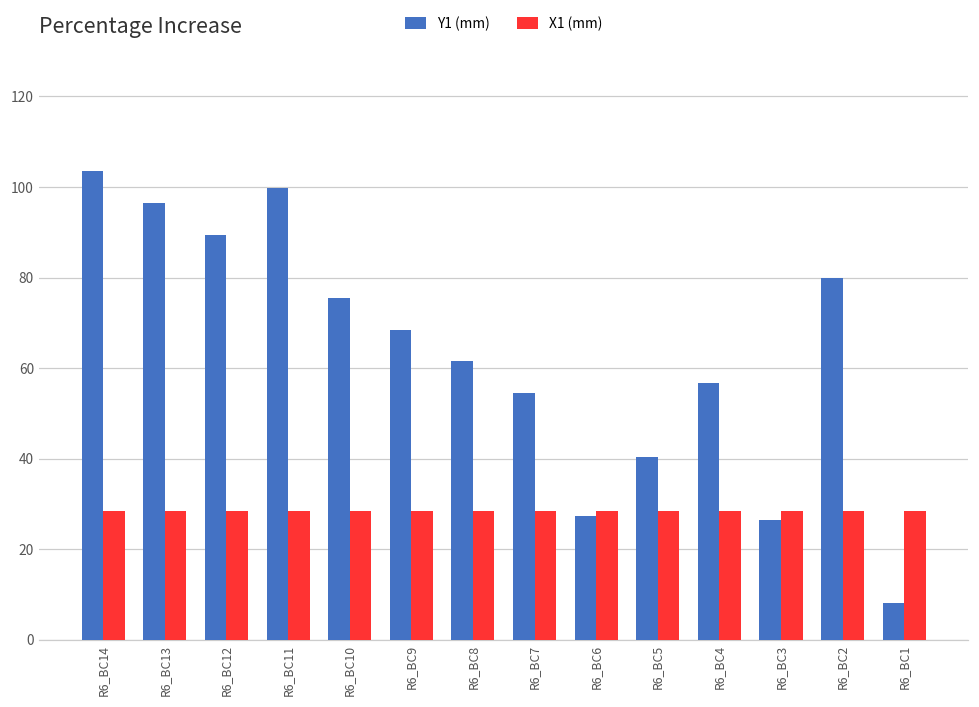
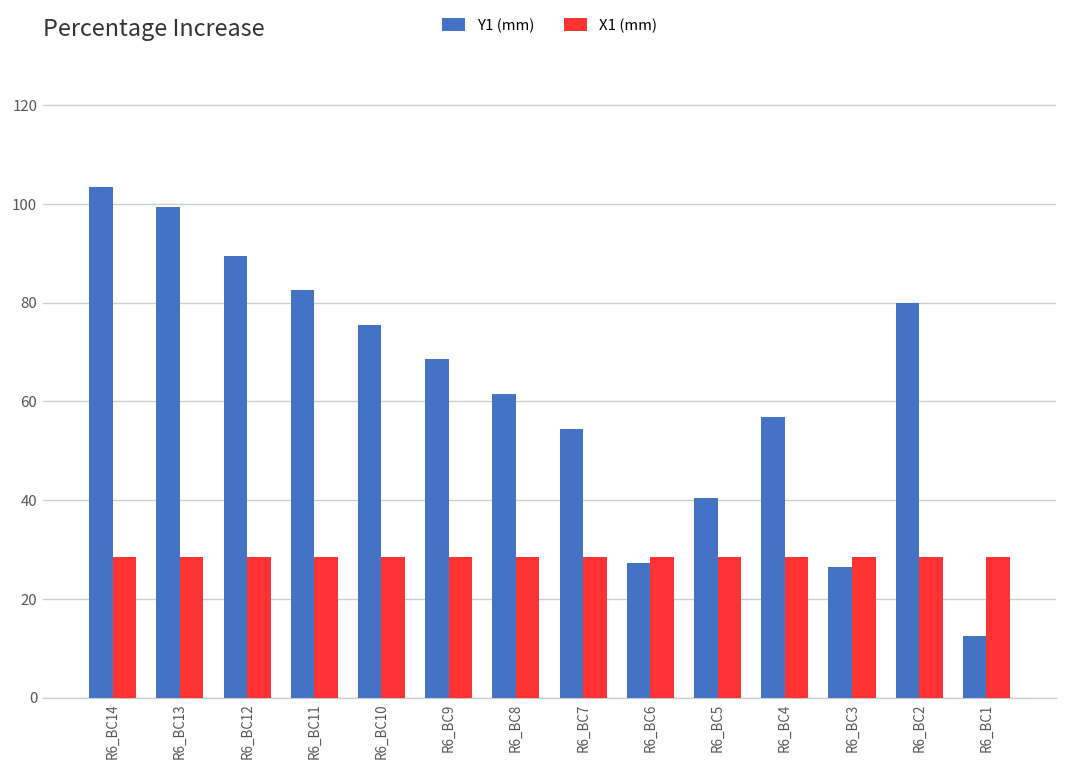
  {
    "Y1 (mm)": {
      "R6_BC14": 103,
-     "R6_BC13": 96,
+     "R6_BC13": 99,
      "R6_BC12": 89,
-     "R6_BC11": 100,
+     "R6_BC11": 82,
      "R6_BC10": 75,
      "R6_BC9": 68,
      "R6_BC8": 61,
      "R6_BC7": 54,
      "R6_BC6": 27,
      "R6_BC5": 40,
      "R6_BC4": 57,
      "R6_BC3": 26,
      "R6_BC2": 80,
-     "R6_BC1": 8
+     "R6_BC1": 12
    },
    "X1 (mm)": {
      "R6_BC14": 28,
      "R6_BC13": 28,
      "R6_BC12": 28,
      "R6_BC11": 28,
      "R6_BC10": 28,
      "R6_BC9": 28,
      "R6_BC8": 28,
      "R6_BC7": 28,
      "R6_BC6": 28,
      "R6_BC5": 28,
      "R6_BC4": 28,
      "R6_BC3": 28,
      "R6_BC2": 28,
      "R6_BC1": 28
    }
  }
